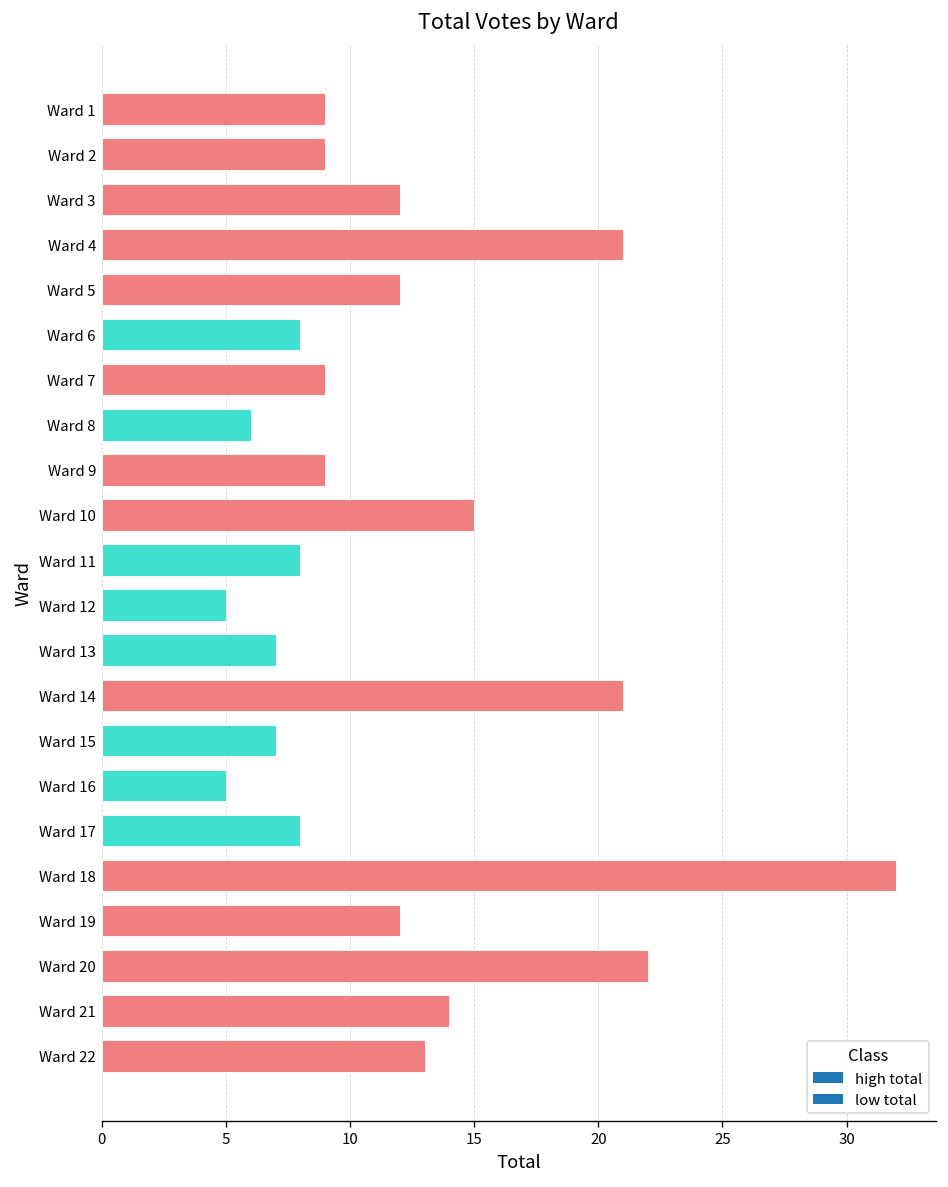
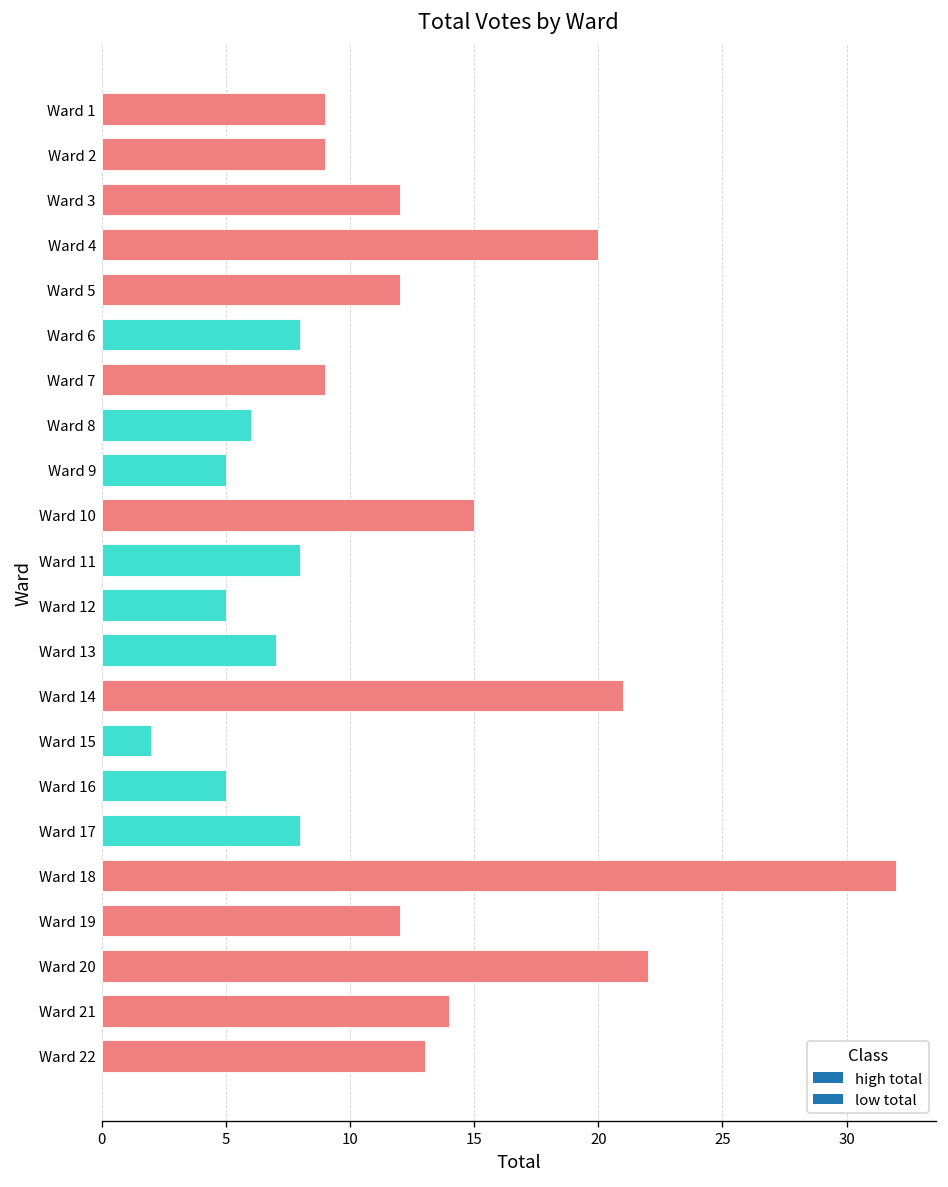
  {
    "Ward 1": 9,
    "Ward 2": 9,
    "Ward 3": 12,
-   "Ward 4": 21,
+   "Ward 4": 20,
    "Ward 5": 12,
    "Ward 6": 8,
    "Ward 7": 9,
    "Ward 8": 6,
-   "Ward 9": 9,
+   "Ward 9": 5,
    "Ward 10": 15,
    "Ward 11": 8,
    "Ward 12": 5,
    "Ward 13": 7,
    "Ward 14": 21,
-   "Ward 15": 7,
+   "Ward 15": 2,
    "Ward 16": 5,
    "Ward 17": 8,
    "Ward 18": 32,
    "Ward 19": 12,
    "Ward 20": 22,
    "Ward 21": 14,
    "Ward 22": 13
  }
